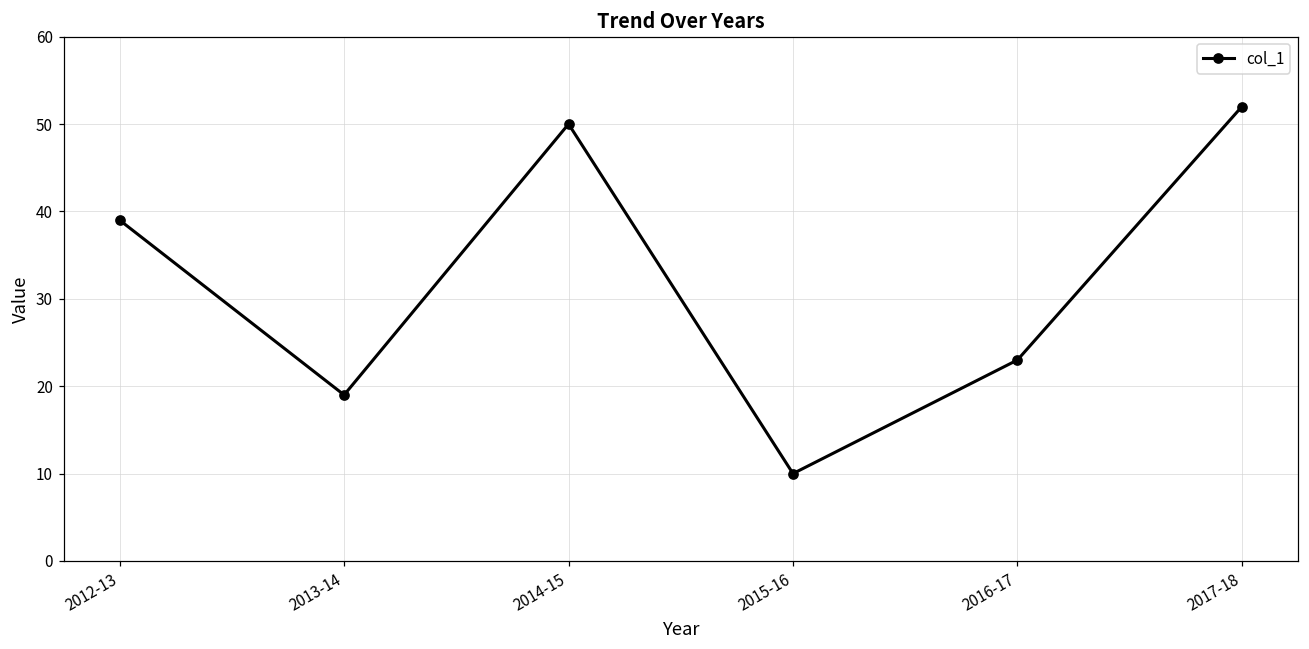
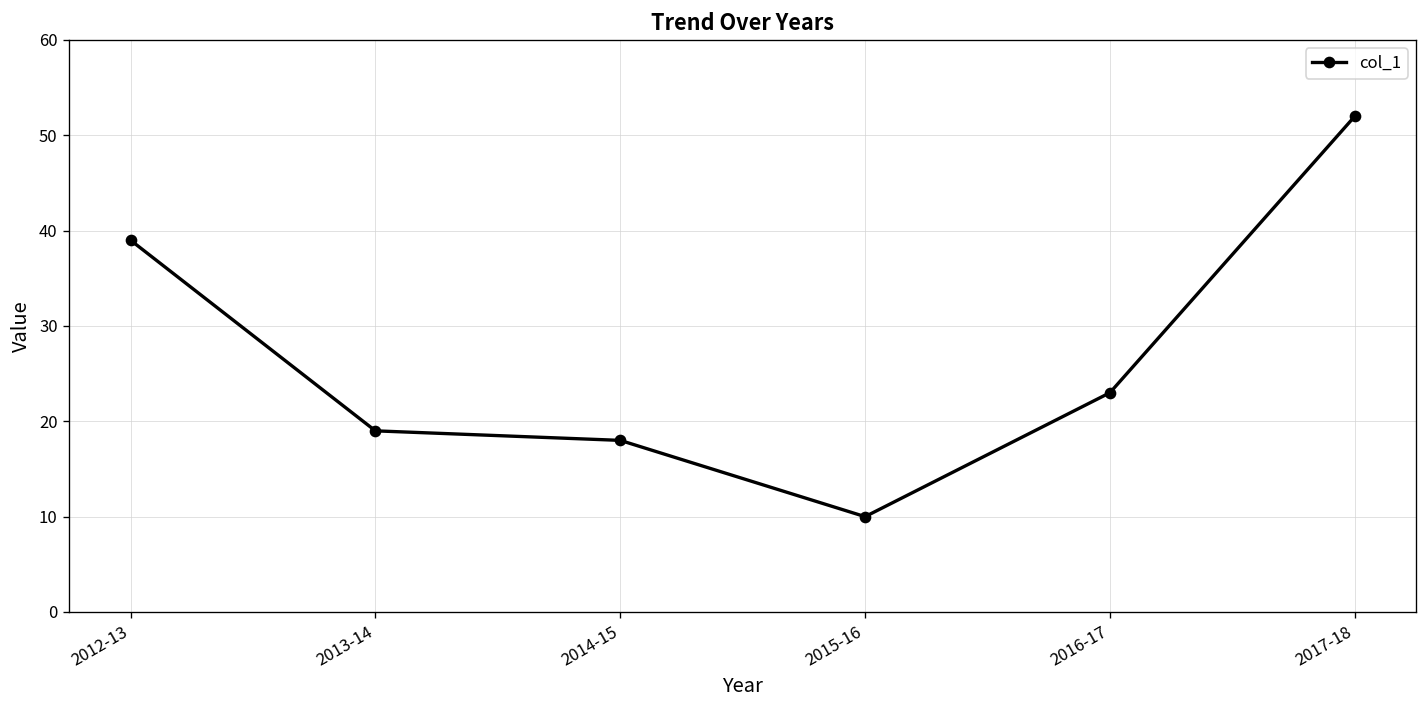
  {
    "2012-13": 39,
    "2013-14": 19,
-   "2014-15": 50,
+   "2014-15": 18,
    "2015-16": 10,
    "2016-17": 23,
    "2017-18": 52
  }
